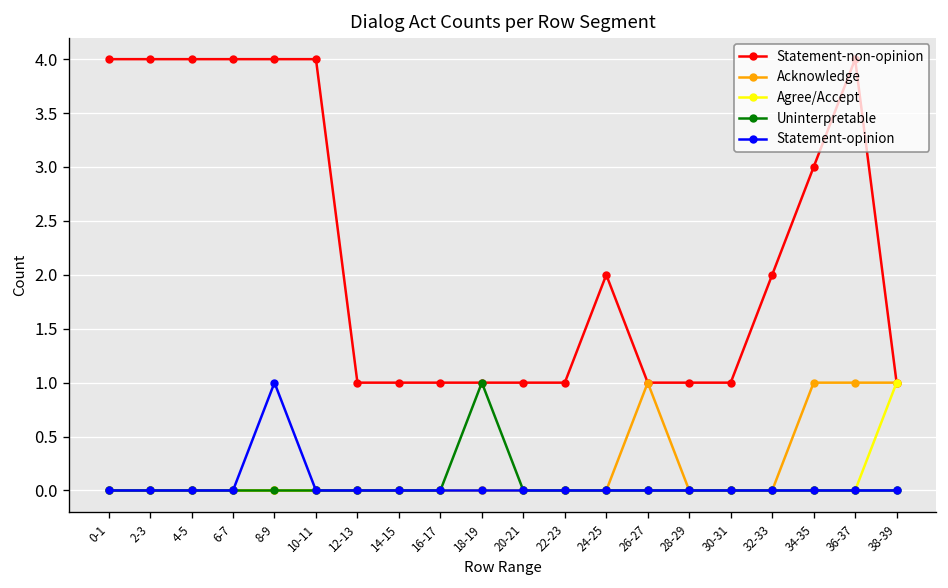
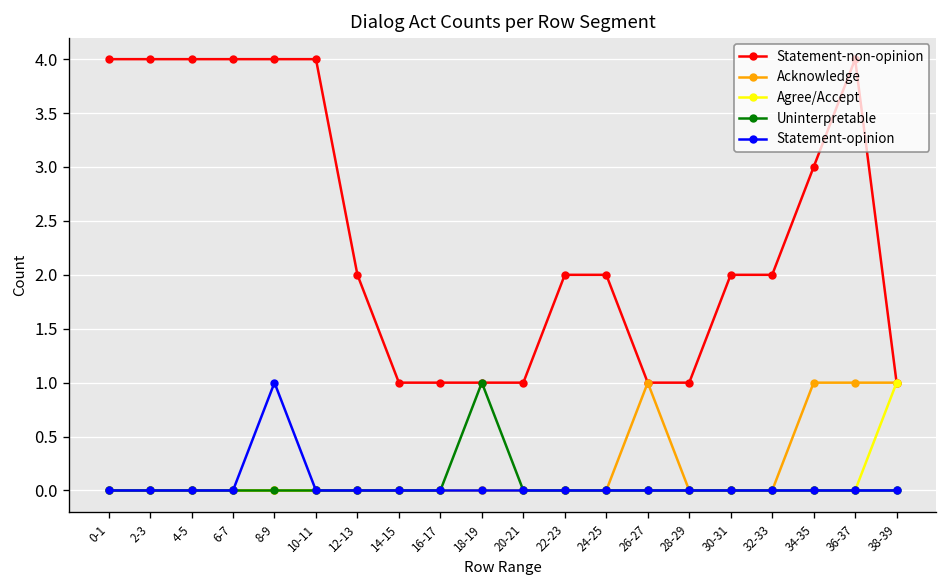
  {
    "Statement-non-opinion": {
      "0-1": 4,
      "2-3": 4,
      "4-5": 4,
      "6-7": 4,
      "8-9": 4,
      "10-11": 4,
-     "12-13": 1,
+     "12-13": 2,
      "14-15": 1,
      "16-17": 1,
      "20-21": 1,
-     "22-23": 1,
+     "22-23": 2,
      "24-25": 2,
      "28-29": 1,
-     "30-31": 1,
+     "30-31": 2,
      "32-33": 2,
      "34-35": 3
    },
    "Acknowledge": {
      "34-35": 1,
      "36-37": 1
    },
    "Statement-opinion": {
      "8-9": 1
    }
  }
